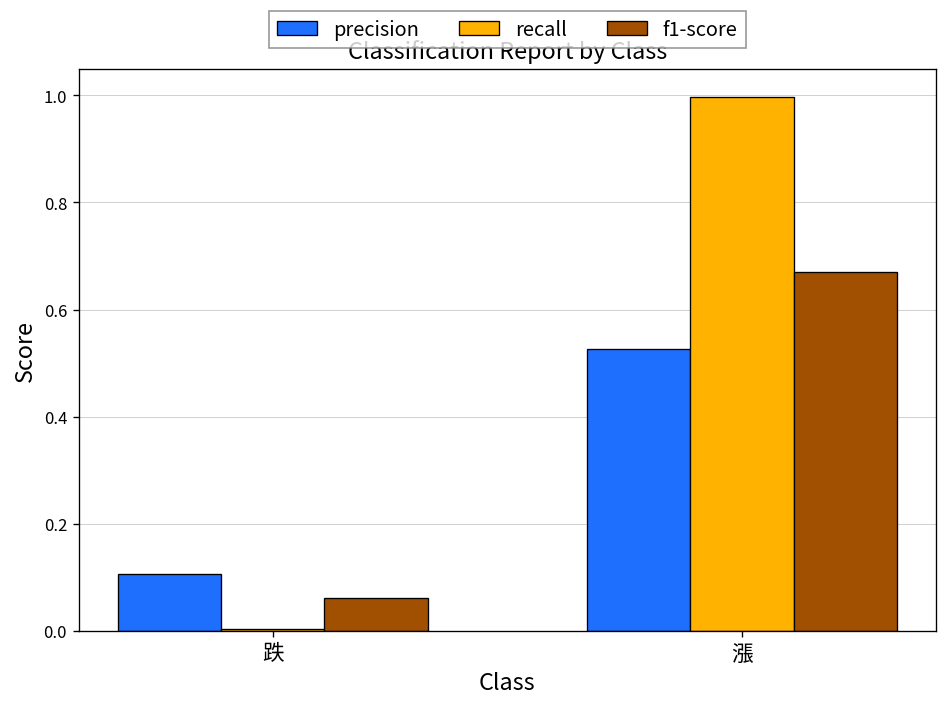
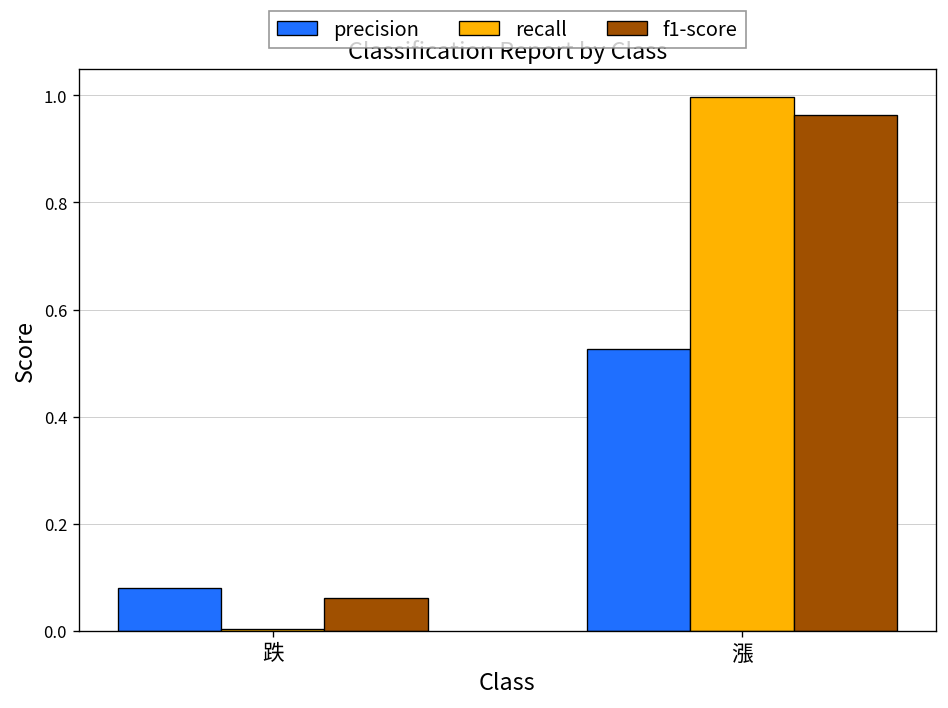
  {
    "precision": {
-     "跌": 0.11,
+     "跌": 0.08,
      "漲": 0.53
    },
    "recall": {
      "漲": 1.00
    },
    "f1-score": {
      "跌": 0.06,
-     "漲": 0.67
+     "漲": 0.96
    }
  }
